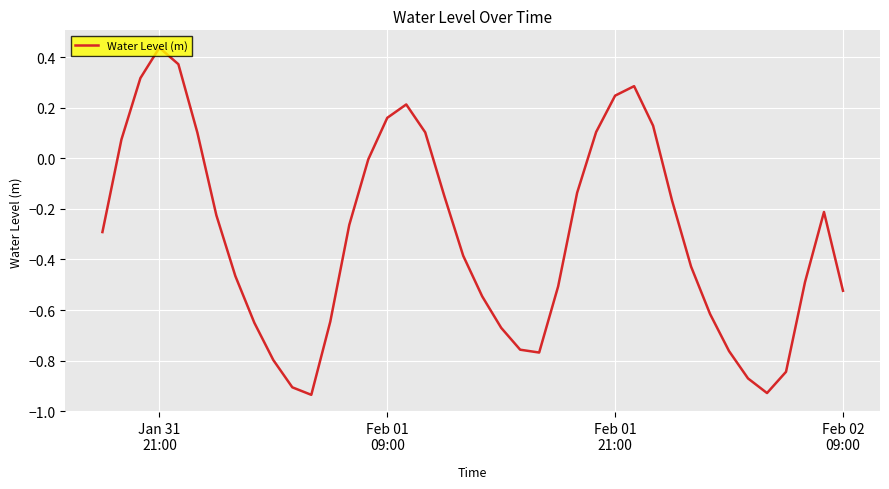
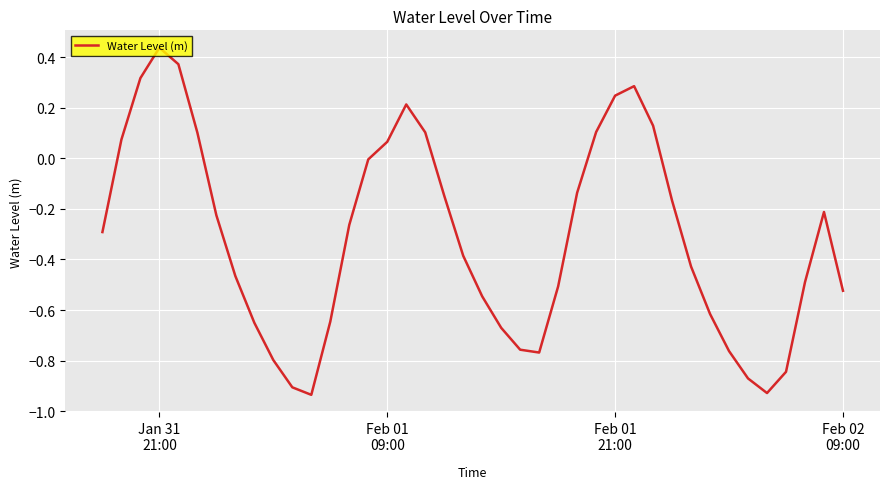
  {
-   "Feb 01 09:00": 0.16,
+   "Feb 01 09:00": 0.06,
    "Feb 01 21:00": 0.25,
    "Feb 02 09:00": -0.52
  }
